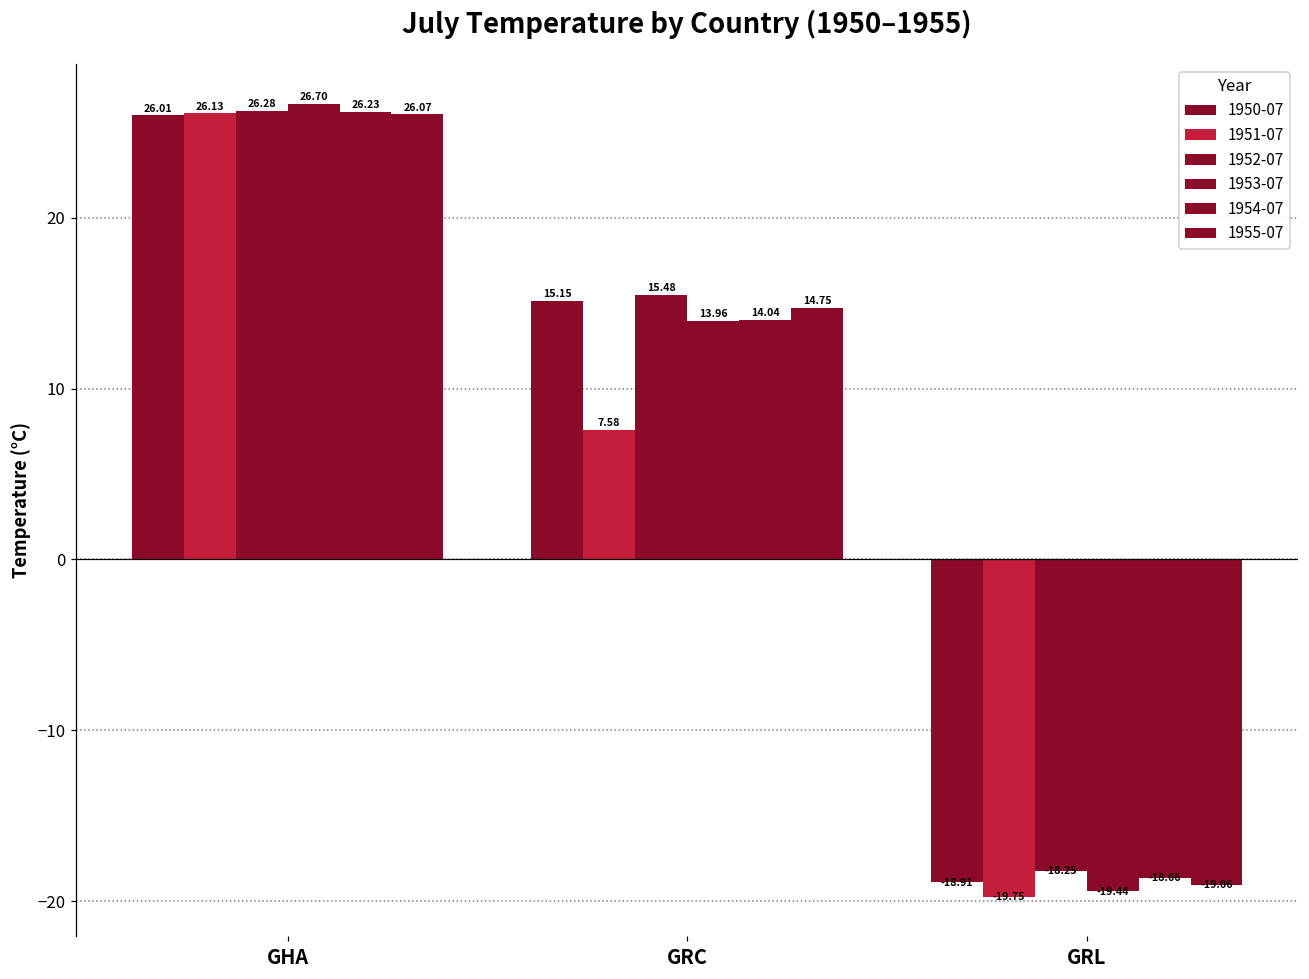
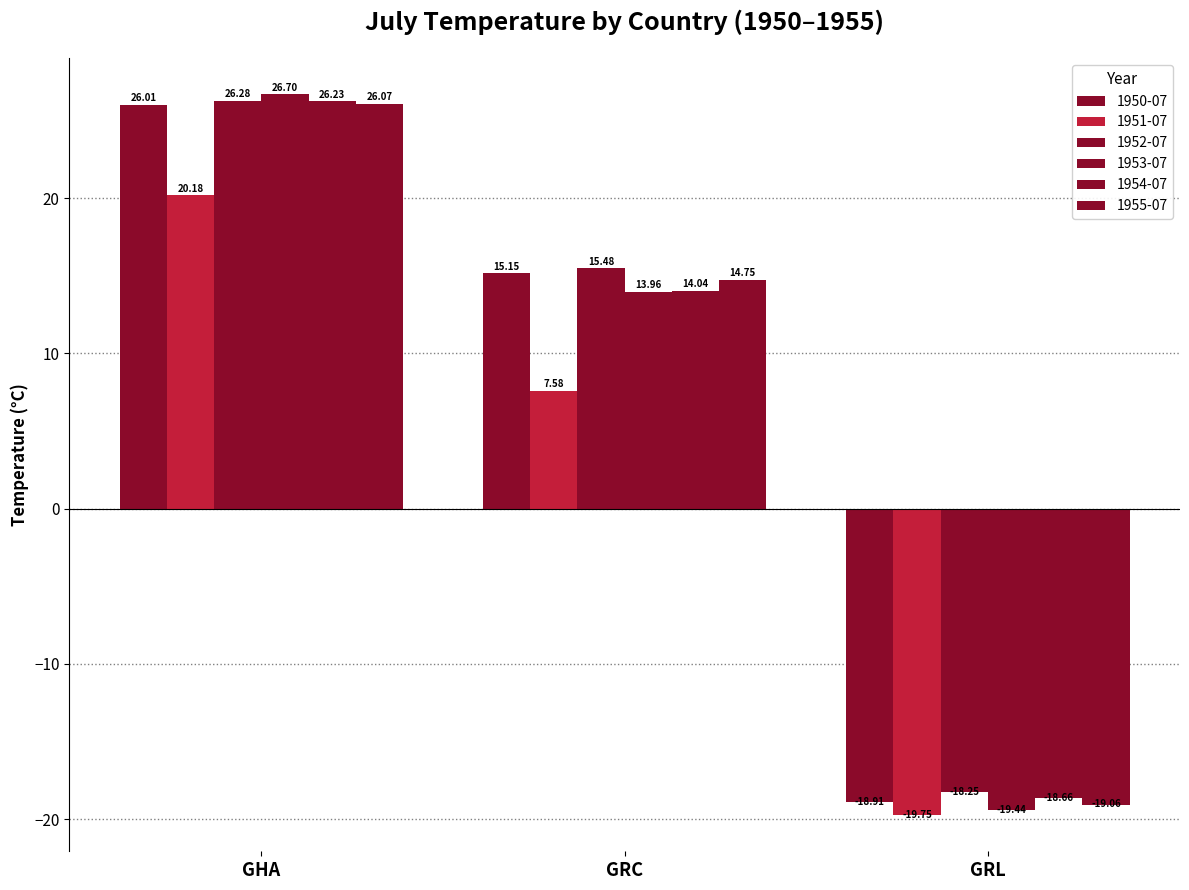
  {
    "1951-07": {
-     "GHA": 26.13,
+     "GHA": 20.18,
      "GRC": 7.58,
      "GRL": -19.75
    }
  }
